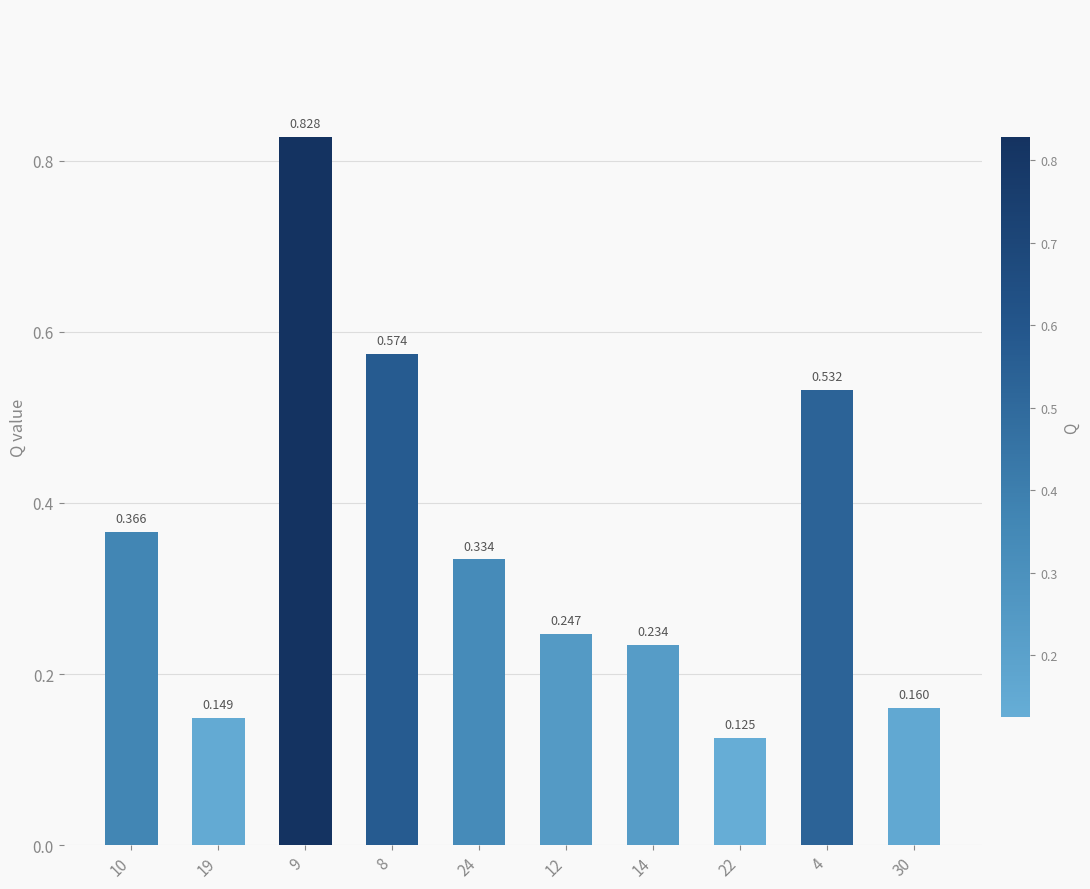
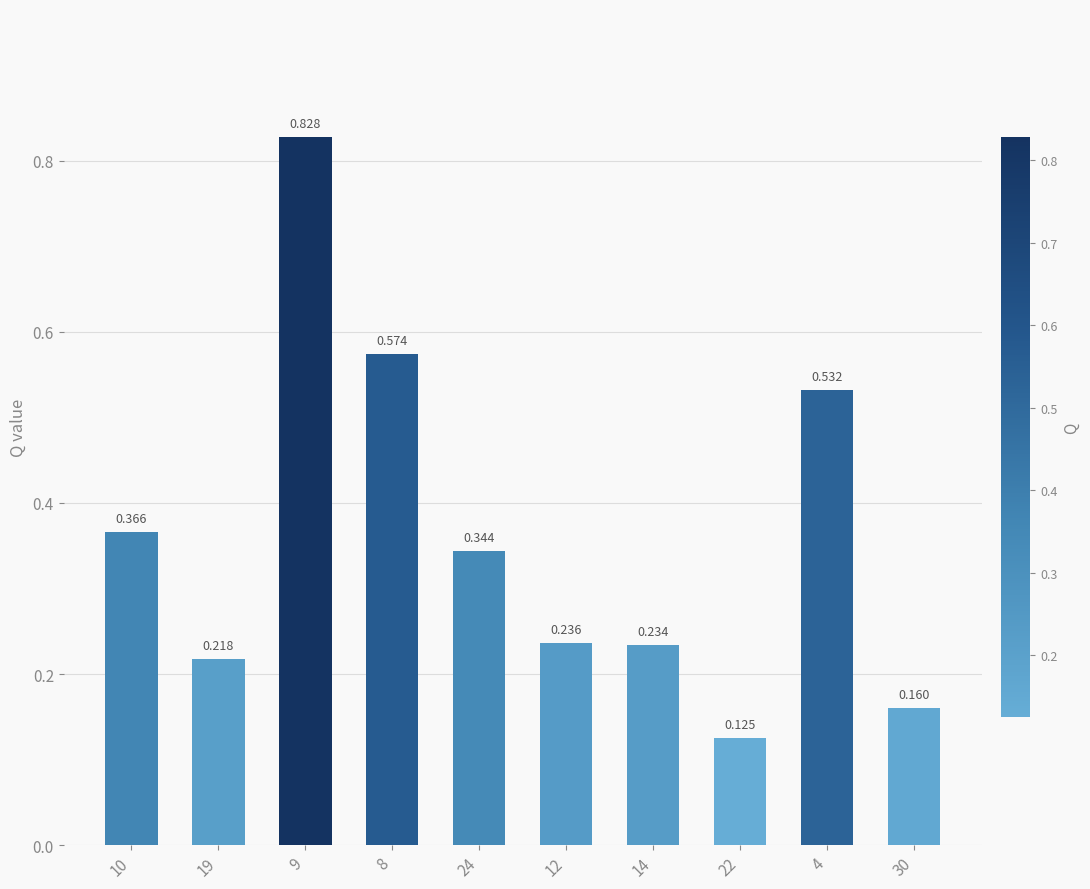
  {
    "10": 0.366,
-   "19": 0.149,
+   "19": 0.218,
    "9": 0.828,
    "8": 0.574,
-   "24": 0.334,
-   "12": 0.247,
+   "24": 0.344,
+   "12": 0.236,
    "14": 0.234,
    "22": 0.125,
    "4": 0.532,
    "30": 0.160
  }
